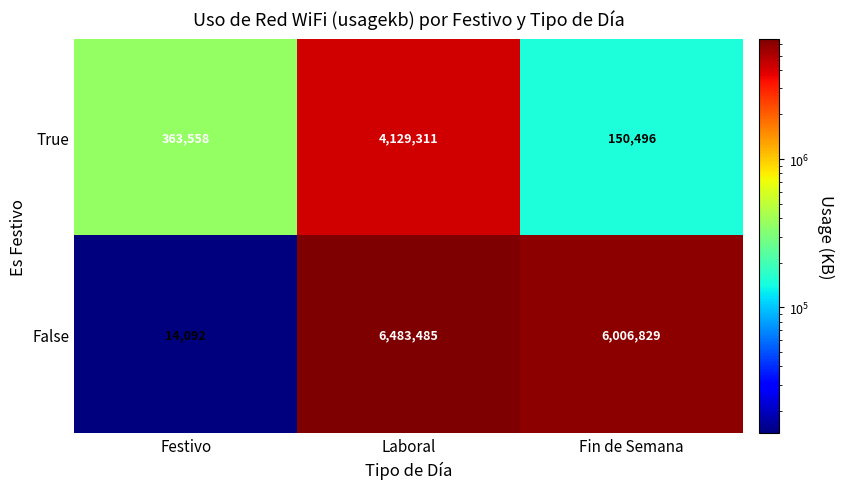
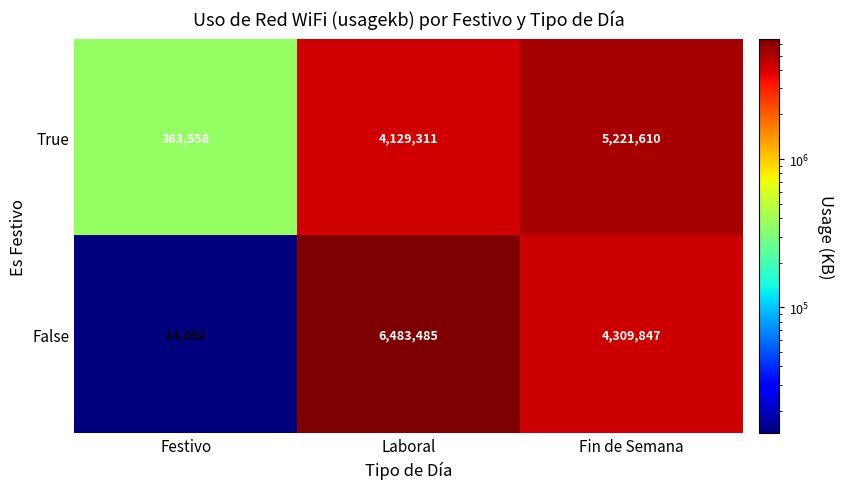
  {
    "True": {
      "Festivo": "363,558",
      "Laboral": "4,129,311",
-     "Fin de Semana": "150,496"
+     "Fin de Semana": "5,221,610"
    },
    "False": {
      "Festivo": "14,092",
      "Laboral": "6,483,485",
-     "Fin de Semana": "6,006,829"
+     "Fin de Semana": "4,309,847"
    }
  }
